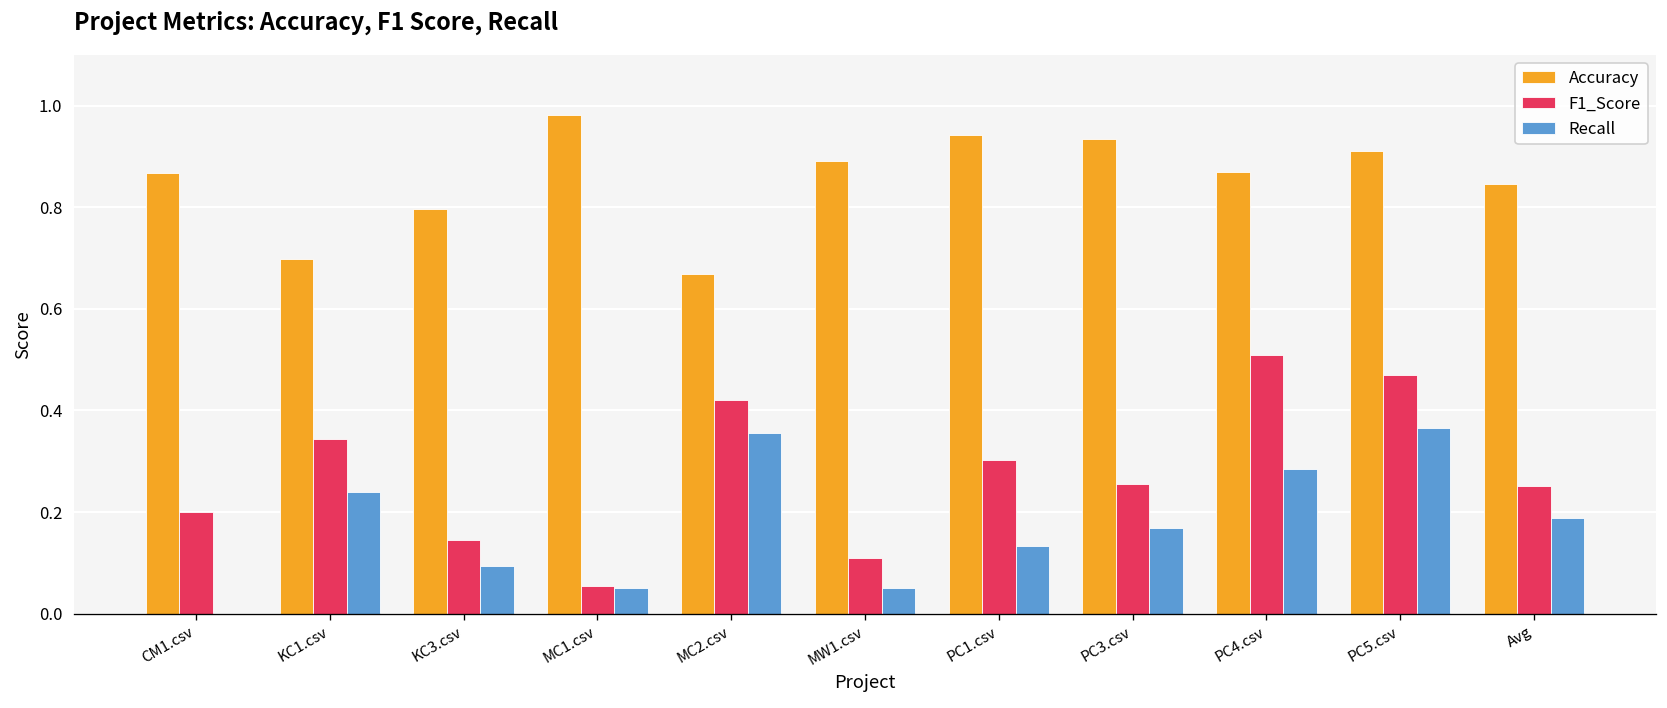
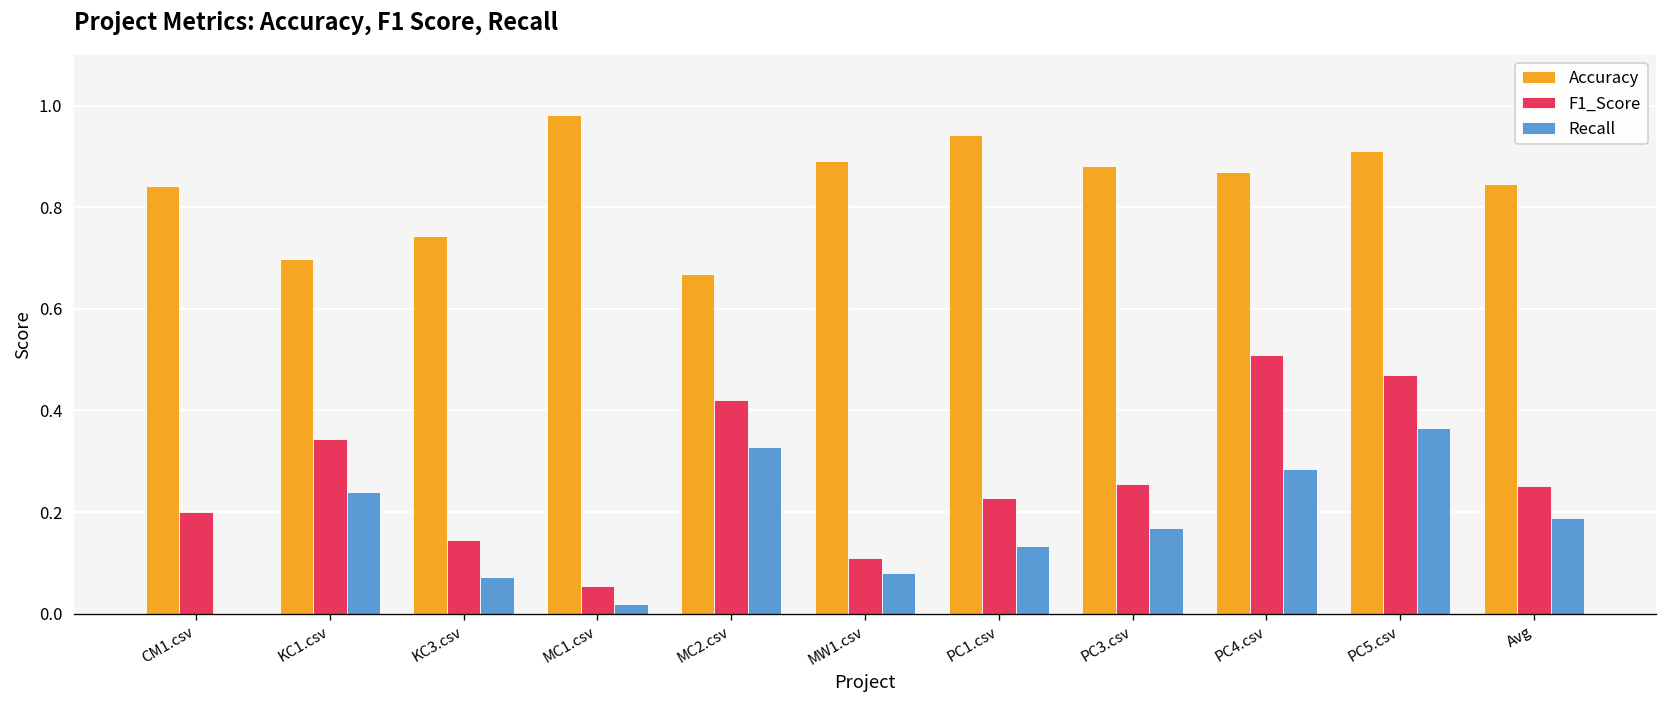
  {
    "Accuracy": {
-     "CM1.csv": 0.87,
+     "CM1.csv": 0.84,
      "KC1.csv": 0.70,
-     "KC3.csv": 0.80,
+     "KC3.csv": 0.74,
      "MC1.csv": 0.98,
      "MC2.csv": 0.67,
      "MW1.csv": 0.89,
      "PC1.csv": 0.94,
-     "PC3.csv": 0.93,
+     "PC3.csv": 0.88,
      "PC4.csv": 0.87,
      "PC5.csv": 0.91,
      "Avg": 0.85
    },
    "F1_Score": {
      "CM1.csv": 0.20,
      "KC1.csv": 0.34,
      "KC3.csv": 0.14,
      "MC1.csv": 0.05,
      "MC2.csv": 0.42,
      "MW1.csv": 0.11,
-     "PC1.csv": 0.30,
+     "PC1.csv": 0.23,
      "PC3.csv": 0.25,
      "PC4.csv": 0.51,
      "PC5.csv": 0.47,
      "Avg": 0.25
    },
    "Recall": {
      "CM1.csv": 0.00,
      "KC1.csv": 0.24,
-     "KC3.csv": 0.09,
-     "MC1.csv": 0.05,
-     "MC2.csv": 0.36,
-     "MW1.csv": 0.05,
+     "KC3.csv": 0.07,
+     "MC1.csv": 0.02,
+     "MC2.csv": 0.33,
+     "MW1.csv": 0.08,
      "PC1.csv": 0.13,
      "PC3.csv": 0.17,
      "PC4.csv": 0.28,
      "PC5.csv": 0.37,
      "Avg": 0.19
    }
  }
